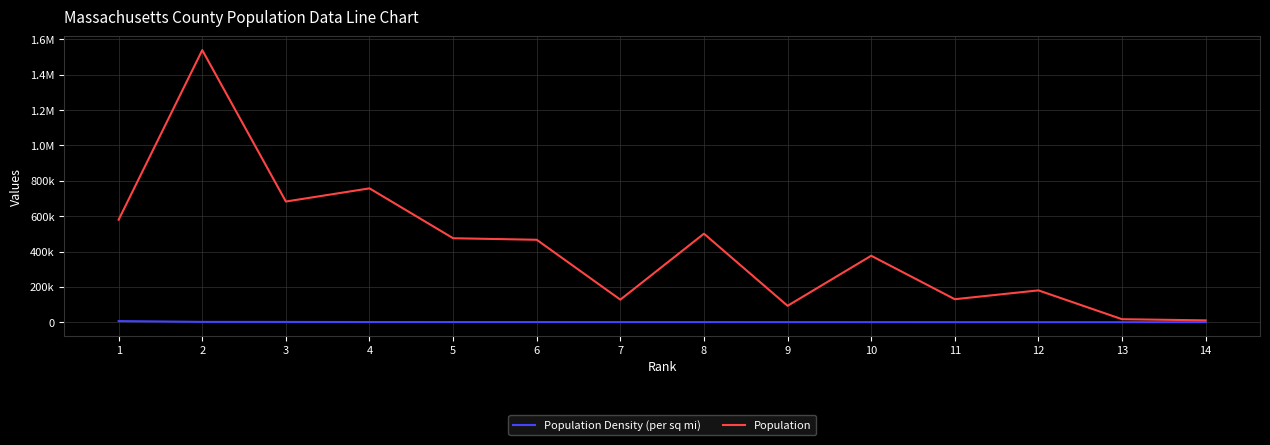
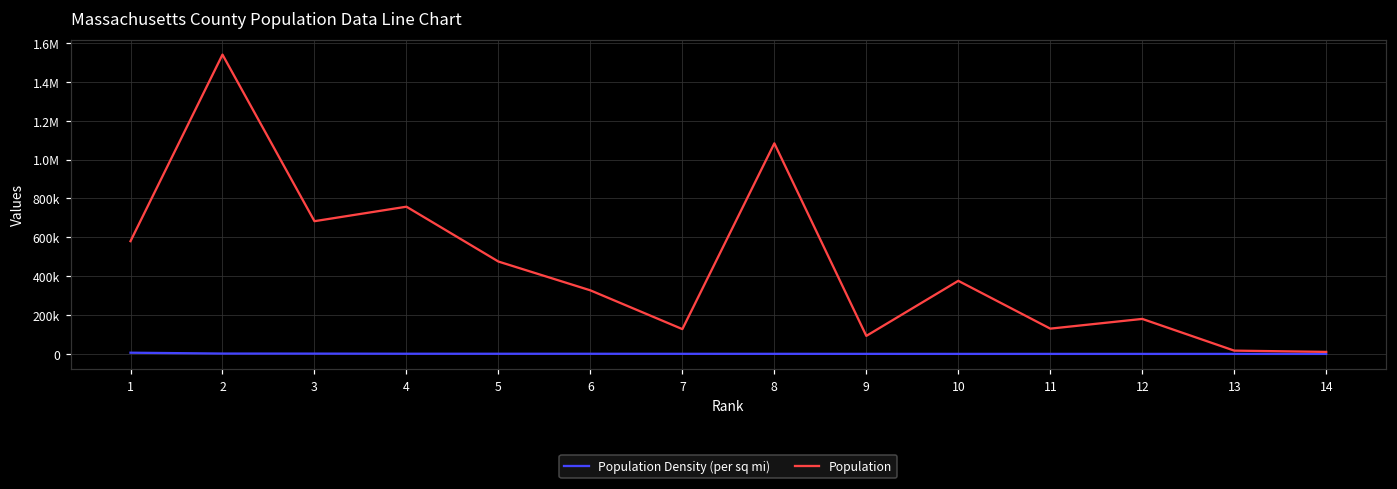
  {
    "Population Density (per sq mi)": {
      "1": 10000,
      "2": 0,
      "3": 0,
      "4": 0,
      "5": 0,
      "6": 0,
      "7": 0,
      "8": 0,
      "9": 0,
      "10": 0,
      "11": 0,
      "12": 0,
      "13": 0
    },
    "Population": {
      "1": 580000,
      "2": 1540000,
      "3": 680000,
      "4": 760000,
      "5": 480000,
-     "6": 470000,
+     "6": 330000,
      "7": 130000,
-     "8": 500000,
+     "8": 1080000,
      "9": 90000,
      "10": 380000,
      "11": 130000,
      "12": 180000,
      "13": 20000
    }
  }
